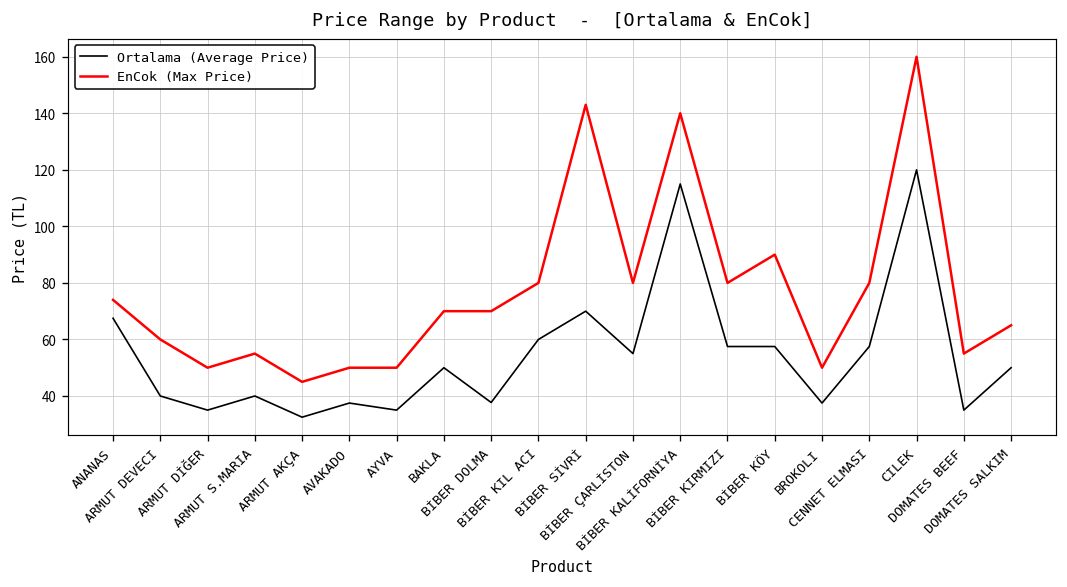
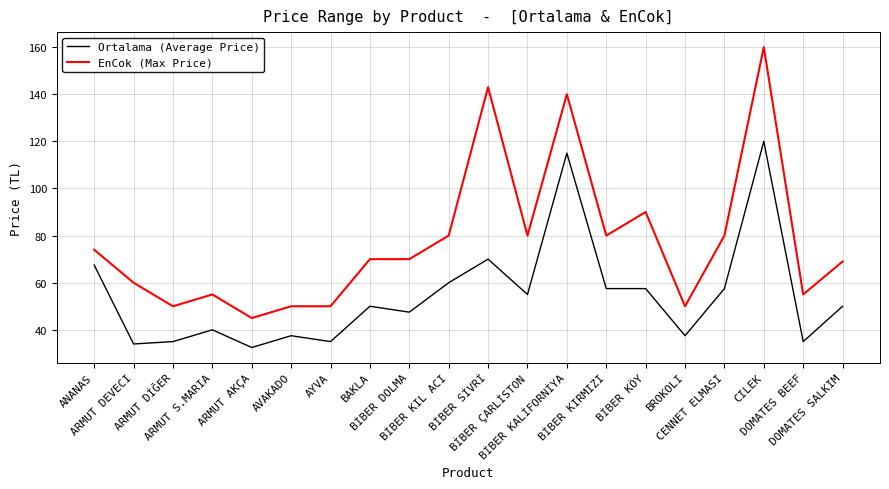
  {
    "Ortalama (Average Price)": {
      "ANANAS": 68,
-     "ARMUT DEVECI": 40,
+     "ARMUT DEVECI": 34,
      "ARMUT DİĞER": 35,
      "ARMUT S.MARIA": 40,
      "ARMUT AKÇA": 33,
      "AVAKADO": 38,
      "AYVA": 35,
      "BAKLA": 50,
-     "BİBER DOLMA": 38,
+     "BİBER DOLMA": 48,
      "BİBER KIL ACI": 60,
      "BİBER SİVRİ": 70,
      "BİBER ÇARLİSTON": 55,
      "BİBER KALİFORNİYA": 115,
      "BİBER KIRMIZI": 58,
      "BİBER KÖY": 58,
      "BROKOLI": 38,
      "CENNET ELMASI": 58,
      "CILEK": 120,
      "DOMATES BEEF": 35,
      "DOMATES SALKIM": 50
    },
    "EnCok (Max Price)": {
      "ANANAS": 74,
      "ARMUT DEVECI": 60,
      "ARMUT DİĞER": 50,
      "ARMUT S.MARIA": 55,
      "ARMUT AKÇA": 45,
      "AVAKADO": 50,
      "AYVA": 50,
      "BAKLA": 70,
      "BİBER DOLMA": 70,
      "BİBER KIL ACI": 80,
      "BİBER SİVRİ": 143,
      "BİBER ÇARLİSTON": 80,
      "BİBER KALİFORNİYA": 140,
      "BİBER KIRMIZI": 80,
      "BİBER KÖY": 90,
      "BROKOLI": 50,
      "CENNET ELMASI": 80,
      "CILEK": 160,
      "DOMATES BEEF": 55,
-     "DOMATES SALKIM": 65
+     "DOMATES SALKIM": 69
    }
  }
